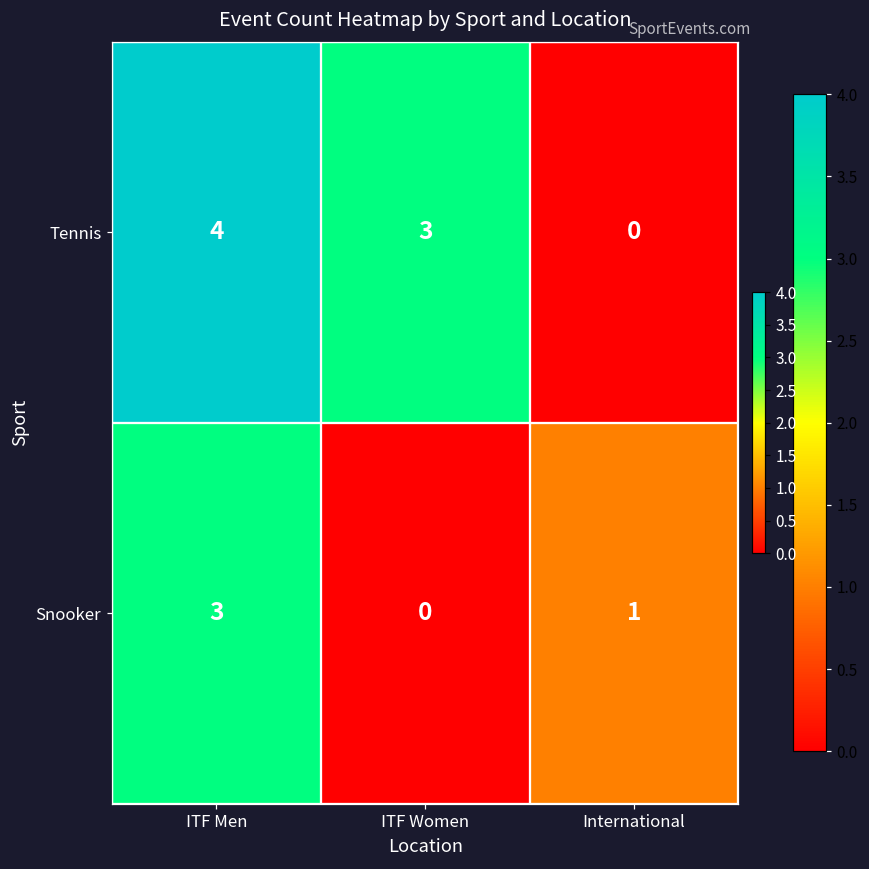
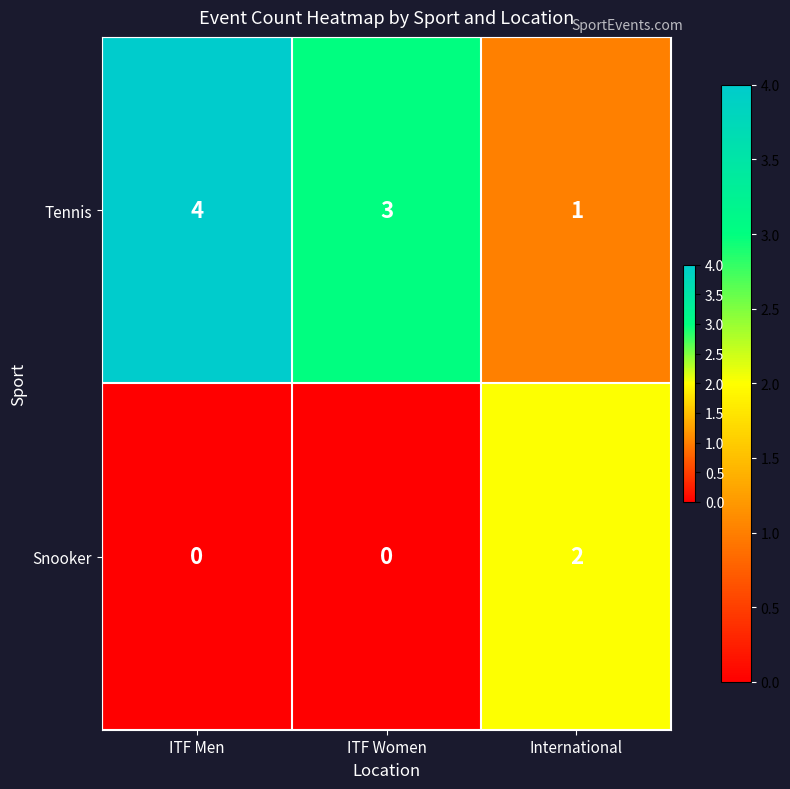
  {
    "Tennis": {
      "ITF Men": 4,
      "ITF Women": 3,
-     "International": 0
+     "International": 1
    },
    "Snooker": {
-     "ITF Men": 3,
+     "ITF Men": 0,
      "ITF Women": 0,
-     "International": 1
+     "International": 2
    }
  }
